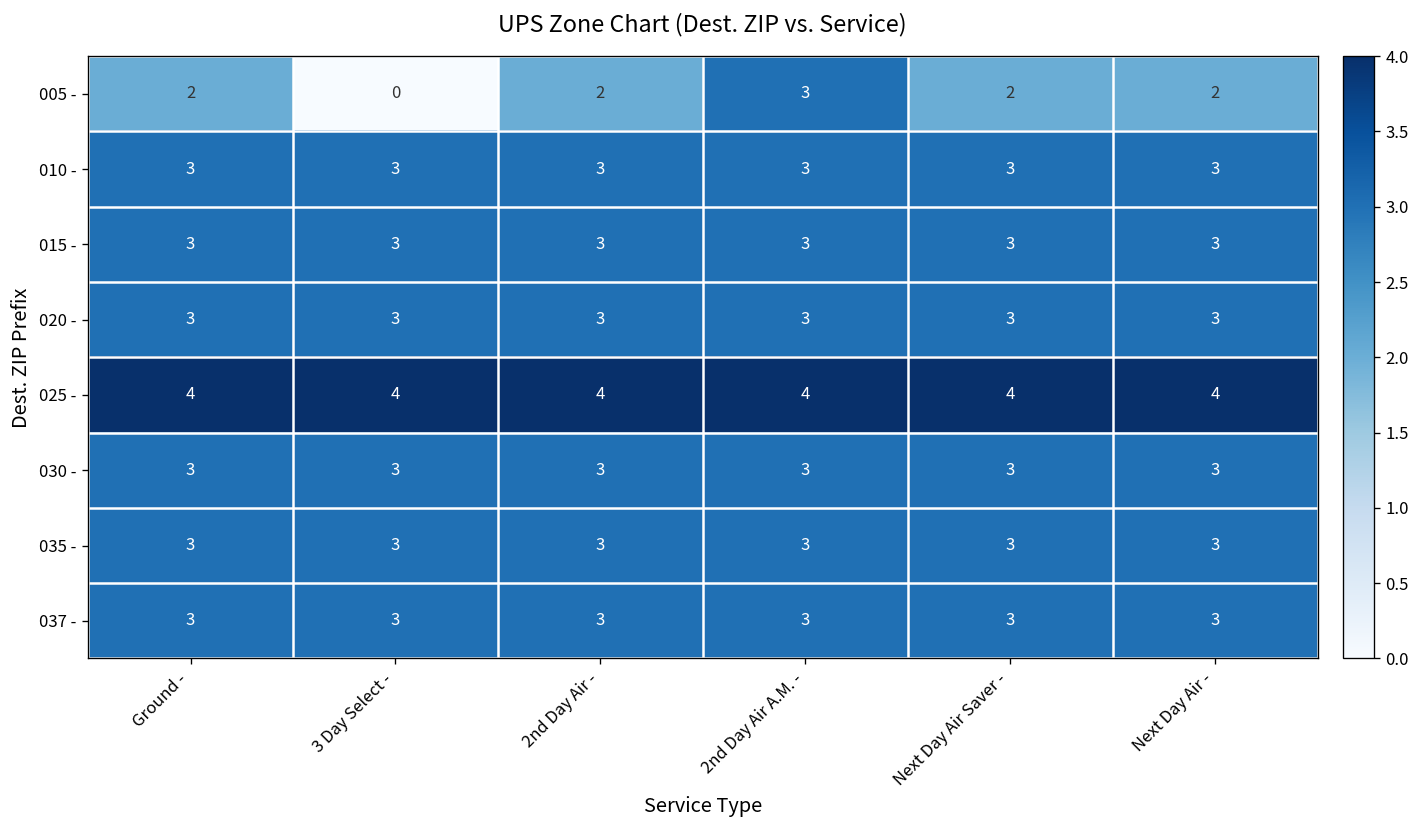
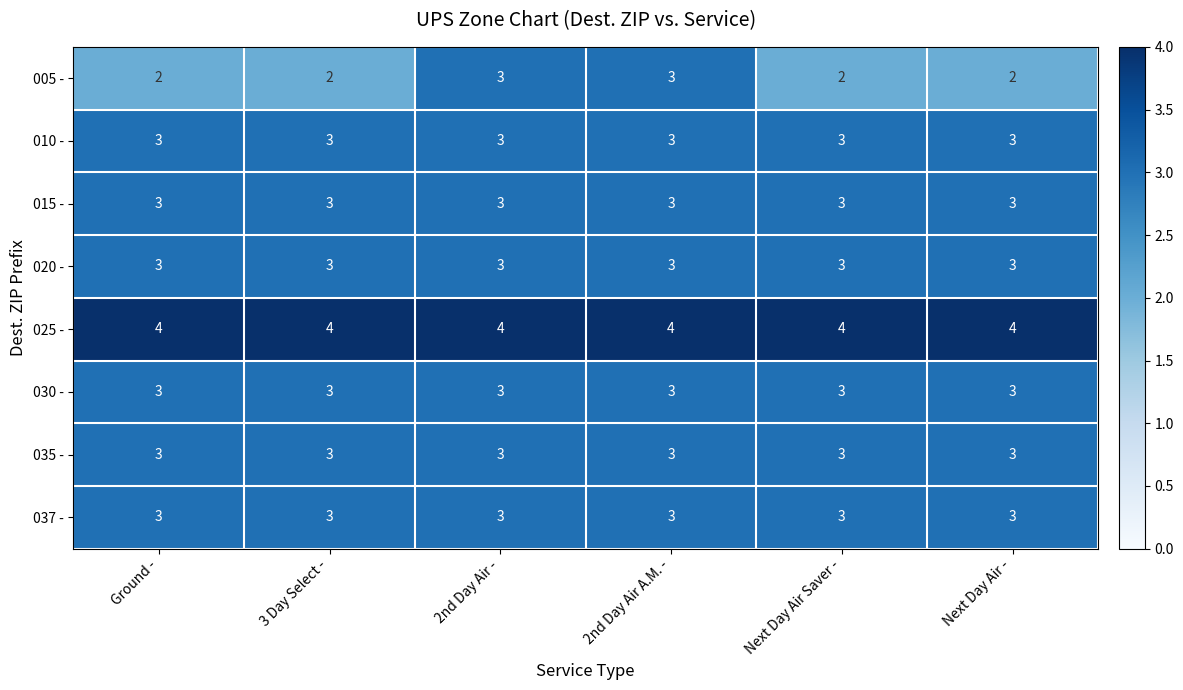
  {
    "005 -": {
      "Ground -": 2,
-     "3 Day Select -": 0,
-     "2nd Day Air -": 2,
+     "3 Day Select -": 2,
+     "2nd Day Air -": 3,
      "2nd Day Air A.M. -": 3,
      "Next Day Air Saver -": 2,
      "Next Day Air -": 2
    },
    "010 -": {
      "Ground -": 3,
      "3 Day Select -": 3,
      "2nd Day Air -": 3,
      "2nd Day Air A.M. -": 3,
      "Next Day Air Saver -": 3,
      "Next Day Air -": 3
    },
    "015 -": {
      "Ground -": 3,
      "3 Day Select -": 3,
      "2nd Day Air -": 3,
      "2nd Day Air A.M. -": 3,
      "Next Day Air Saver -": 3,
      "Next Day Air -": 3
    },
    "020 -": {
      "Ground -": 3,
      "3 Day Select -": 3,
      "2nd Day Air -": 3,
      "2nd Day Air A.M. -": 3,
      "Next Day Air Saver -": 3,
      "Next Day Air -": 3
    },
    "025 -": {
      "Ground -": 4,
      "3 Day Select -": 4,
      "2nd Day Air -": 4,
      "2nd Day Air A.M. -": 4,
      "Next Day Air Saver -": 4,
      "Next Day Air -": 4
    },
    "030 -": {
      "Ground -": 3,
      "3 Day Select -": 3,
      "2nd Day Air -": 3,
      "2nd Day Air A.M. -": 3,
      "Next Day Air Saver -": 3,
      "Next Day Air -": 3
    },
    "035 -": {
      "Ground -": 3,
      "3 Day Select -": 3,
      "2nd Day Air -": 3,
      "2nd Day Air A.M. -": 3,
      "Next Day Air Saver -": 3,
      "Next Day Air -": 3
    },
    "037 -": {
      "Ground -": 3,
      "3 Day Select -": 3,
      "2nd Day Air -": 3,
      "2nd Day Air A.M. -": 3,
      "Next Day Air Saver -": 3,
      "Next Day Air -": 3
    }
  }
